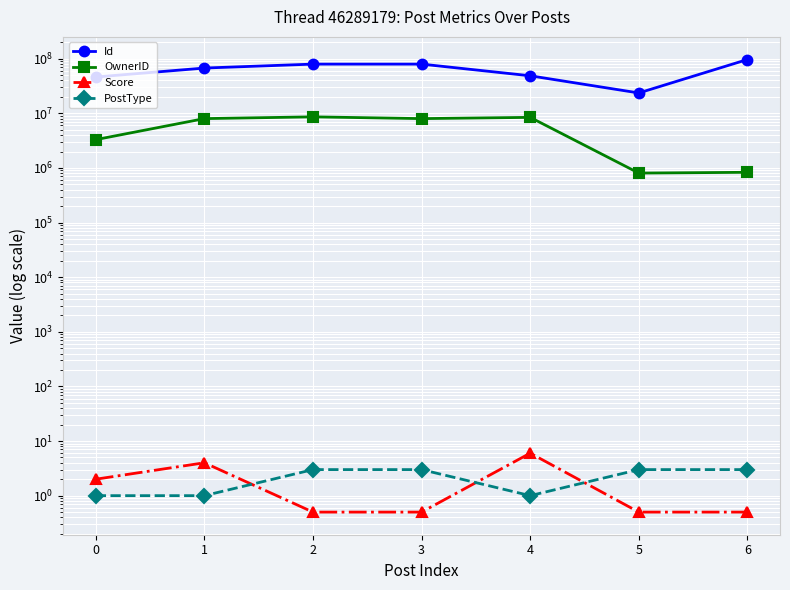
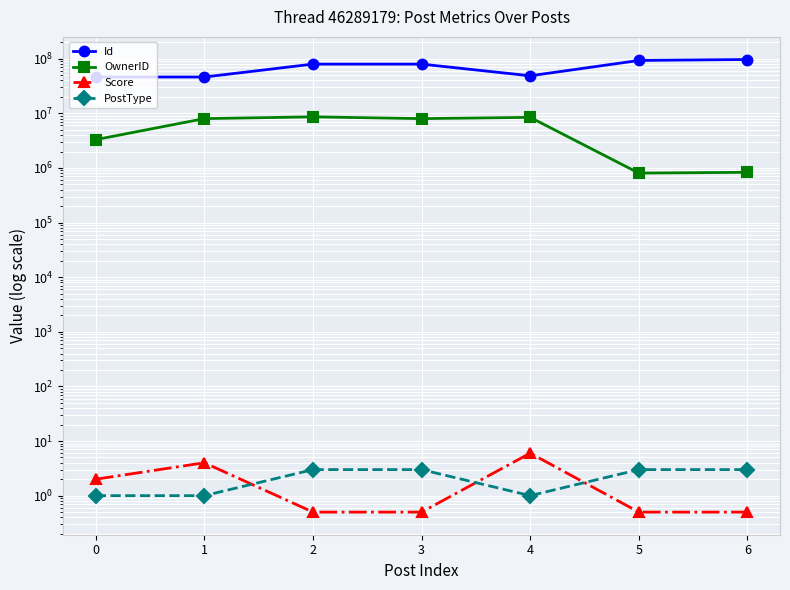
  {
    "Id": {
-     "1": 70000000,
+     "1": 50000000,
      "2": 80000000,
      "3": 80000000,
      "4": 50000000,
-     "5": 24000000,
+     "5": 90000000,
      "6": 100000000
    },
    "OwnerID": {
      "0": 3000000,
      "1": 8000000,
      "2": 9000000,
      "3": 8000000,
      "4": 8000000,
      "5": 800000,
      "6": 800000
    },
    "Score": {
      "0": 2,
      "1": 4,
      "2": 0.5,
      "3": 0.5,
      "4": 6,
      "5": 0.5,
      "6": 0.5
    },
    "PostType": {
      "0": 1,
      "1": 1,
      "2": 3,
      "3": 3,
      "4": 1,
      "5": 3,
      "6": 3
    }
  }
